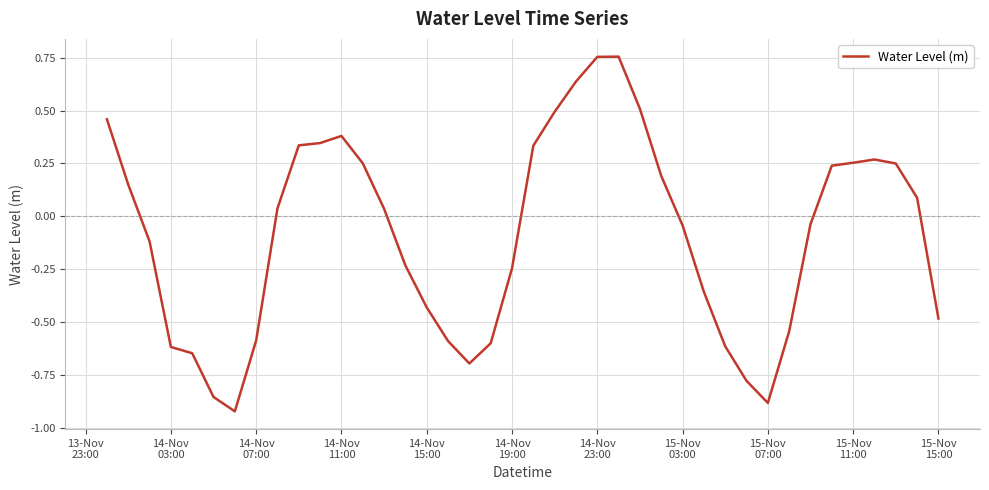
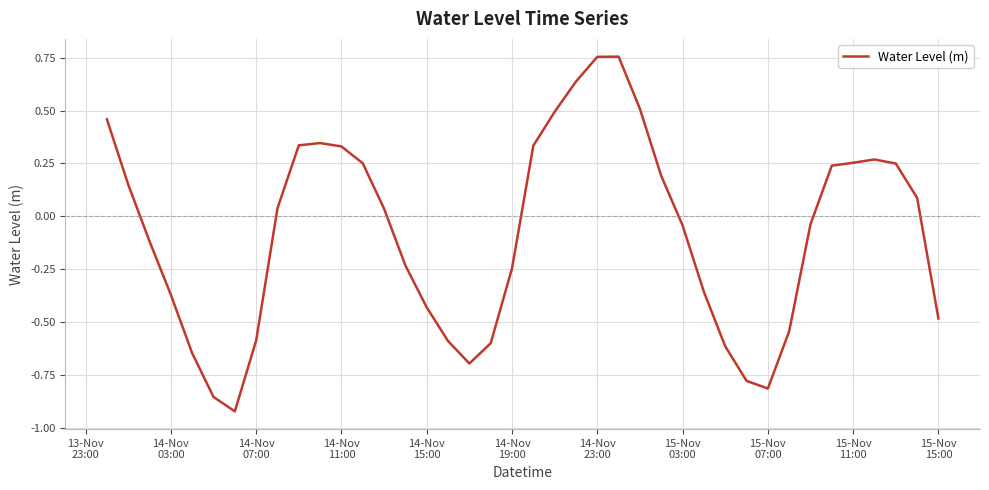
  {
-   "14-Nov 03:00": -0.62,
+   "14-Nov 03:00": -0.37,
    "14-Nov 07:00": -0.59,
-   "14-Nov 11:00": 0.38,
+   "14-Nov 11:00": 0.33,
    "14-Nov 15:00": -0.43,
    "14-Nov 19:00": -0.25,
    "14-Nov 23:00": 0.75,
    "15-Nov 03:00": -0.04,
-   "15-Nov 07:00": -0.88,
+   "15-Nov 07:00": -0.82,
    "15-Nov 11:00": 0.25,
    "15-Nov 15:00": -0.48
  }
